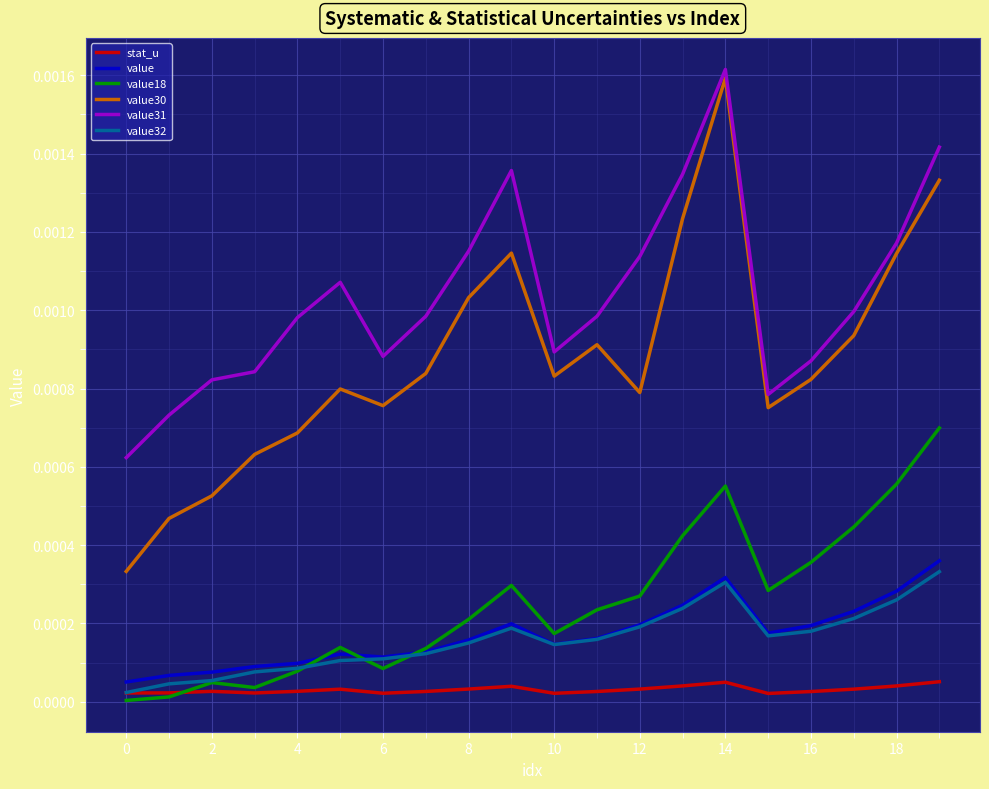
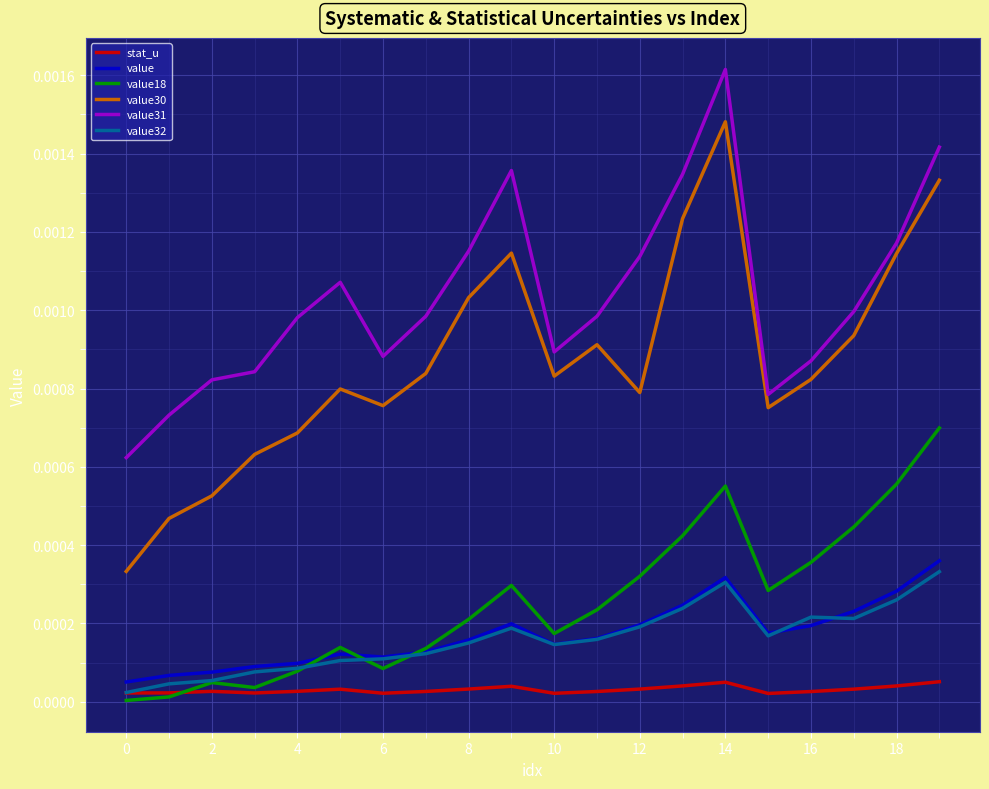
  {
    "stat_u": {
      "2": 0.00003,
      "4": 0.00003,
      "6": 0.00002,
      "8": 0.00003,
      "10": 0.00002,
      "12": 0.00003,
      "14": 0.00005,
      "16": 0.00003,
      "18": 0.00004
    },
    "value": {
      "0": 0.00005,
      "2": 0.00008,
      "4": 0.00010,
      "8": 0.00016,
      "14": 0.00032,
      "16": 0.00019,
      "18": 0.00028
    },
    "value18": {
      "0": 0.00000,
      "4": 0.00008,
      "6": 0.00008,
      "8": 0.00021,
      "10": 0.00017,
-     "12": 0.00027,
+     "12": 0.00032,
      "14": 0.00055,
      "16": 0.00036,
      "18": 0.00056
    },
    "value30": {
      "0": 0.00033,
      "2": 0.00053,
      "4": 0.00069,
      "6": 0.00076,
      "8": 0.00103,
      "10": 0.00083,
      "12": 0.00079,
-     "14": 0.00159,
+     "14": 0.00148,
      "16": 0.00082,
      "18": 0.00114
    },
    "value31": {
      "0": 0.00062,
      "2": 0.00082,
      "4": 0.00098,
      "6": 0.00088,
      "8": 0.00115,
      "10": 0.00089,
      "12": 0.00114,
      "14": 0.00162,
      "16": 0.00087,
      "18": 0.00117
    },
    "value32": {
      "4": 0.00009,
      "8": 0.00015,
      "14": 0.00030,
-     "16": 0.00018,
+     "16": 0.00022,
      "18": 0.00026
    }
  }
